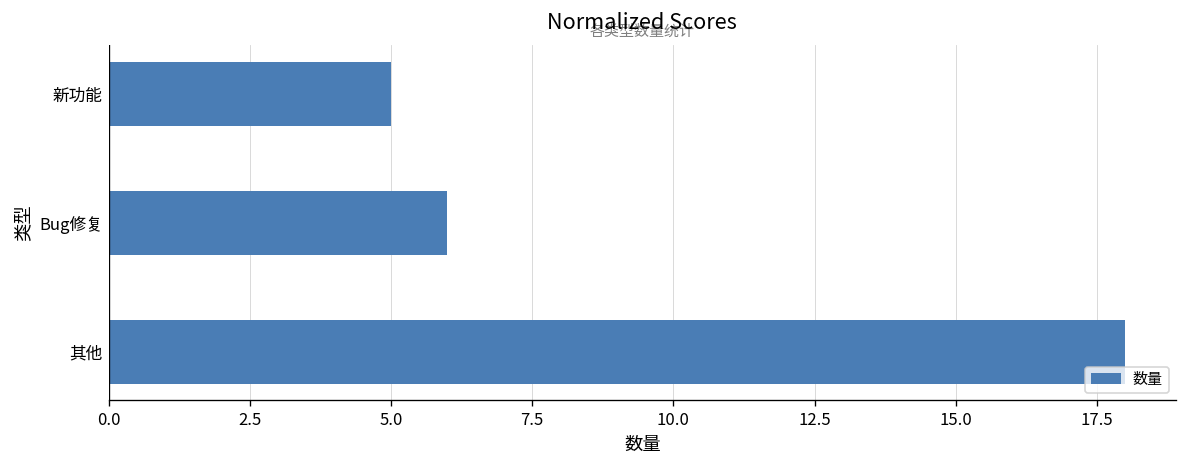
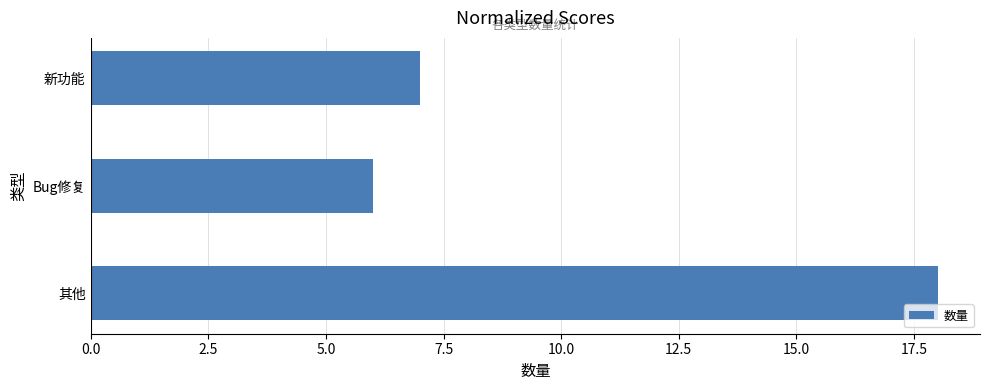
  {
-   "新功能": 5,
+   "新功能": 7,
    "Bug修复": 6,
    "其他": 18
  }
